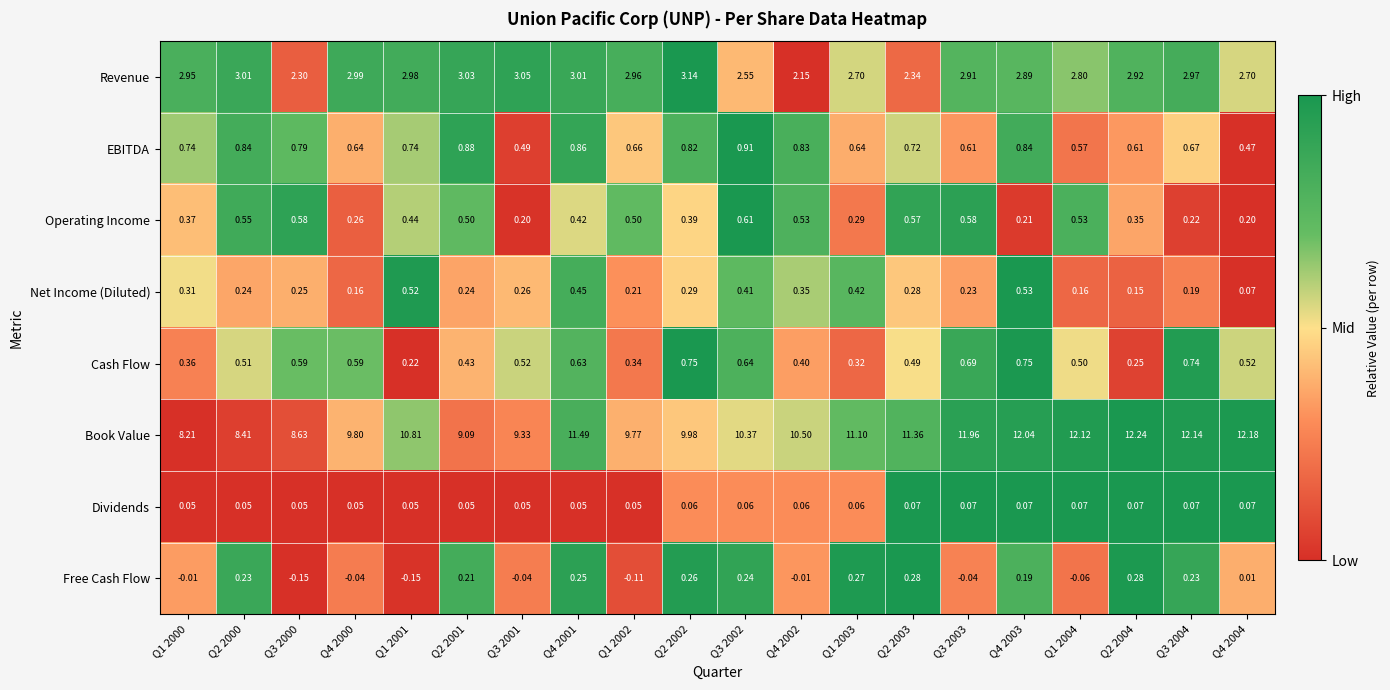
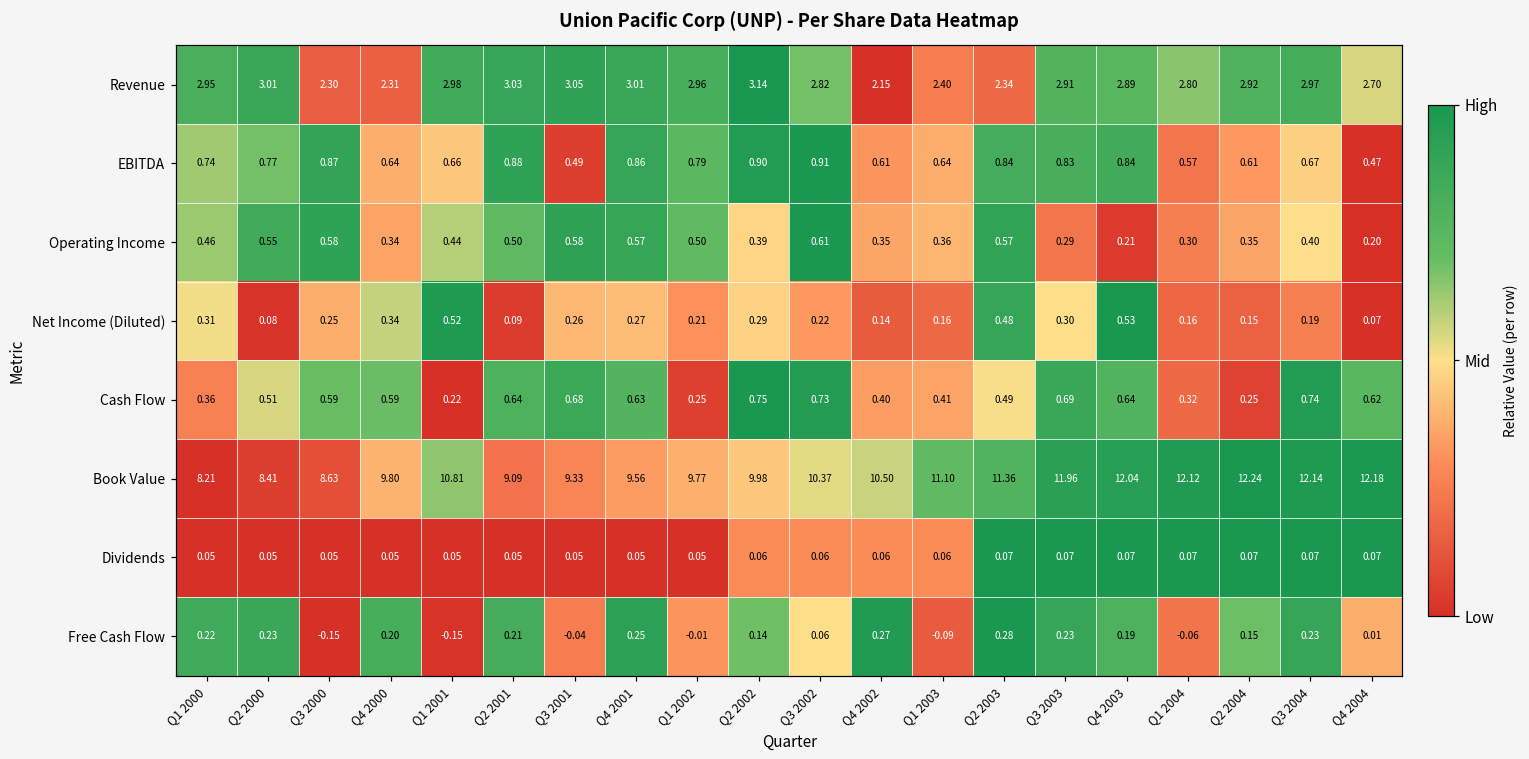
  {
    "Revenue": {
      "Q1 2000": 2.95,
      "Q2 2000": 3.01,
      "Q3 2000": 2.30,
-     "Q4 2000": 2.99,
+     "Q4 2000": 2.31,
      "Q1 2001": 2.98,
      "Q2 2001": 3.03,
      "Q3 2001": 3.05,
      "Q4 2001": 3.01,
      "Q1 2002": 2.96,
      "Q2 2002": 3.14,
-     "Q3 2002": 2.55,
+     "Q3 2002": 2.82,
      "Q4 2002": 2.15,
-     "Q1 2003": 2.70,
+     "Q1 2003": 2.40,
      "Q2 2003": 2.34,
      "Q3 2003": 2.91,
      "Q4 2003": 2.89,
      "Q1 2004": 2.80,
      "Q2 2004": 2.92,
      "Q3 2004": 2.97,
      "Q4 2004": 2.70
    },
    "EBITDA": {
      "Q1 2000": 0.74,
-     "Q2 2000": 0.84,
-     "Q3 2000": 0.79,
+     "Q2 2000": 0.77,
+     "Q3 2000": 0.87,
      "Q4 2000": 0.64,
-     "Q1 2001": 0.74,
+     "Q1 2001": 0.66,
      "Q2 2001": 0.88,
      "Q3 2001": 0.49,
      "Q4 2001": 0.86,
-     "Q1 2002": 0.66,
-     "Q2 2002": 0.82,
+     "Q1 2002": 0.79,
+     "Q2 2002": 0.90,
      "Q3 2002": 0.91,
-     "Q4 2002": 0.83,
+     "Q4 2002": 0.61,
      "Q1 2003": 0.64,
-     "Q2 2003": 0.72,
-     "Q3 2003": 0.61,
+     "Q2 2003": 0.84,
+     "Q3 2003": 0.83,
      "Q4 2003": 0.84,
      "Q1 2004": 0.57,
      "Q2 2004": 0.61,
      "Q3 2004": 0.67,
      "Q4 2004": 0.47
    },
    "Operating Income": {
-     "Q1 2000": 0.37,
+     "Q1 2000": 0.46,
      "Q2 2000": 0.55,
      "Q3 2000": 0.58,
-     "Q4 2000": 0.26,
+     "Q4 2000": 0.34,
      "Q1 2001": 0.44,
      "Q2 2001": 0.50,
-     "Q3 2001": 0.20,
-     "Q4 2001": 0.42,
+     "Q3 2001": 0.58,
+     "Q4 2001": 0.57,
      "Q1 2002": 0.50,
      "Q2 2002": 0.39,
      "Q3 2002": 0.61,
-     "Q4 2002": 0.53,
-     "Q1 2003": 0.29,
+     "Q4 2002": 0.35,
+     "Q1 2003": 0.36,
      "Q2 2003": 0.57,
-     "Q3 2003": 0.58,
+     "Q3 2003": 0.29,
      "Q4 2003": 0.21,
-     "Q1 2004": 0.53,
+     "Q1 2004": 0.30,
      "Q2 2004": 0.35,
-     "Q3 2004": 0.22,
+     "Q3 2004": 0.40,
      "Q4 2004": 0.20
    },
    "Net Income (Diluted)": {
      "Q1 2000": 0.31,
-     "Q2 2000": 0.24,
+     "Q2 2000": 0.08,
      "Q3 2000": 0.25,
-     "Q4 2000": 0.16,
+     "Q4 2000": 0.34,
      "Q1 2001": 0.52,
-     "Q2 2001": 0.24,
+     "Q2 2001": 0.09,
      "Q3 2001": 0.26,
-     "Q4 2001": 0.45,
+     "Q4 2001": 0.27,
      "Q1 2002": 0.21,
      "Q2 2002": 0.29,
-     "Q3 2002": 0.41,
-     "Q4 2002": 0.35,
-     "Q1 2003": 0.42,
-     "Q2 2003": 0.28,
-     "Q3 2003": 0.23,
+     "Q3 2002": 0.22,
+     "Q4 2002": 0.14,
+     "Q1 2003": 0.16,
+     "Q2 2003": 0.48,
+     "Q3 2003": 0.30,
      "Q4 2003": 0.53,
      "Q1 2004": 0.16,
      "Q2 2004": 0.15,
      "Q3 2004": 0.19,
      "Q4 2004": 0.07
    },
    "Cash Flow": {
      "Q1 2000": 0.36,
      "Q2 2000": 0.51,
      "Q3 2000": 0.59,
      "Q4 2000": 0.59,
      "Q1 2001": 0.22,
-     "Q2 2001": 0.43,
-     "Q3 2001": 0.52,
+     "Q2 2001": 0.64,
+     "Q3 2001": 0.68,
      "Q4 2001": 0.63,
-     "Q1 2002": 0.34,
+     "Q1 2002": 0.25,
      "Q2 2002": 0.75,
-     "Q3 2002": 0.64,
+     "Q3 2002": 0.73,
      "Q4 2002": 0.40,
-     "Q1 2003": 0.32,
+     "Q1 2003": 0.41,
      "Q2 2003": 0.49,
      "Q3 2003": 0.69,
-     "Q4 2003": 0.75,
-     "Q1 2004": 0.50,
+     "Q4 2003": 0.64,
+     "Q1 2004": 0.32,
      "Q2 2004": 0.25,
      "Q3 2004": 0.74,
-     "Q4 2004": 0.52
+     "Q4 2004": 0.62
    },
    "Book Value": {
      "Q1 2000": 8.21,
      "Q2 2000": 8.41,
      "Q3 2000": 8.63,
      "Q4 2000": 9.80,
      "Q1 2001": 10.81,
      "Q2 2001": 9.09,
      "Q3 2001": 9.33,
-     "Q4 2001": 11.49,
+     "Q4 2001": 9.56,
      "Q1 2002": 9.77,
      "Q2 2002": 9.98,
      "Q3 2002": 10.37,
      "Q4 2002": 10.50,
      "Q1 2003": 11.10,
      "Q2 2003": 11.36,
      "Q3 2003": 11.96,
      "Q4 2003": 12.04,
      "Q1 2004": 12.12,
      "Q2 2004": 12.24,
      "Q3 2004": 12.14,
      "Q4 2004": 12.18
    },
    "Dividends": {
      "Q1 2000": 0.05,
      "Q2 2000": 0.05,
      "Q3 2000": 0.05,
      "Q4 2000": 0.05,
      "Q1 2001": 0.05,
      "Q2 2001": 0.05,
      "Q3 2001": 0.05,
      "Q4 2001": 0.05,
      "Q1 2002": 0.05,
      "Q2 2002": 0.06,
      "Q3 2002": 0.06,
      "Q4 2002": 0.06,
      "Q1 2003": 0.06,
      "Q2 2003": 0.07,
      "Q3 2003": 0.07,
      "Q4 2003": 0.07,
      "Q1 2004": 0.07,
      "Q2 2004": 0.07,
      "Q3 2004": 0.07,
      "Q4 2004": 0.07
    },
    "Free Cash Flow": {
-     "Q1 2000": -0.01,
+     "Q1 2000": 0.22,
      "Q2 2000": 0.23,
      "Q3 2000": -0.15,
-     "Q4 2000": -0.04,
+     "Q4 2000": 0.20,
      "Q1 2001": -0.15,
      "Q2 2001": 0.21,
      "Q3 2001": -0.04,
      "Q4 2001": 0.25,
-     "Q1 2002": -0.11,
-     "Q2 2002": 0.26,
-     "Q3 2002": 0.24,
-     "Q4 2002": -0.01,
-     "Q1 2003": 0.27,
+     "Q1 2002": -0.01,
+     "Q2 2002": 0.14,
+     "Q3 2002": 0.06,
+     "Q4 2002": 0.27,
+     "Q1 2003": -0.09,
      "Q2 2003": 0.28,
-     "Q3 2003": -0.04,
+     "Q3 2003": 0.23,
      "Q4 2003": 0.19,
      "Q1 2004": -0.06,
-     "Q2 2004": 0.28,
+     "Q2 2004": 0.15,
      "Q3 2004": 0.23,
      "Q4 2004": 0.01
    }
  }
